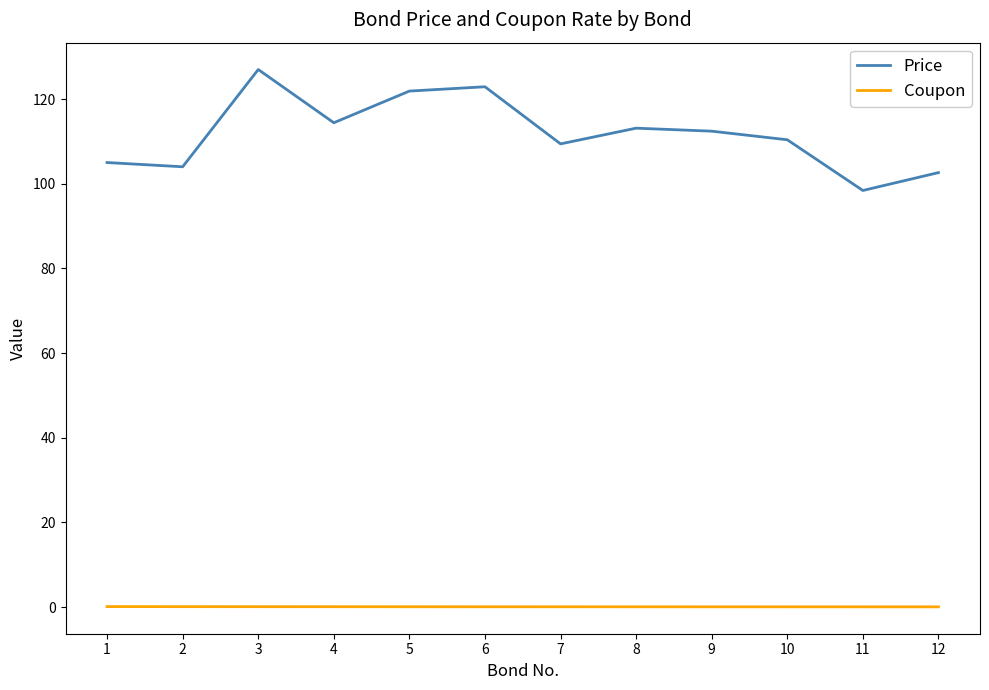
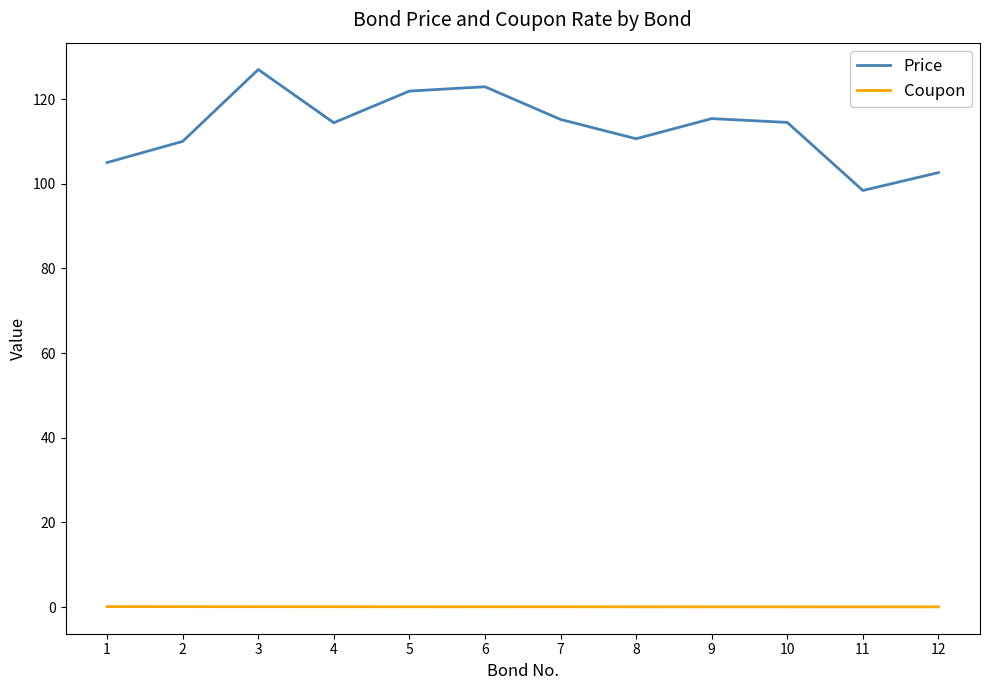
  {
    "Price": {
      "1": 105,
-     "2": 104,
+     "2": 110,
      "3": 127,
      "4": 114,
      "5": 122,
      "6": 123,
-     "7": 109,
-     "8": 113,
-     "9": 112,
-     "10": 110,
+     "7": 115,
+     "8": 111,
+     "9": 115,
+     "10": 114,
      "11": 98,
      "12": 103
    },
    "Coupon": {
      "1": 0,
      "2": 0,
      "3": 0,
      "4": 0,
      "5": 0,
      "6": 0,
      "7": 0,
      "8": 0,
      "9": 0,
      "10": 0,
      "11": 0,
      "12": 0
    }
  }
